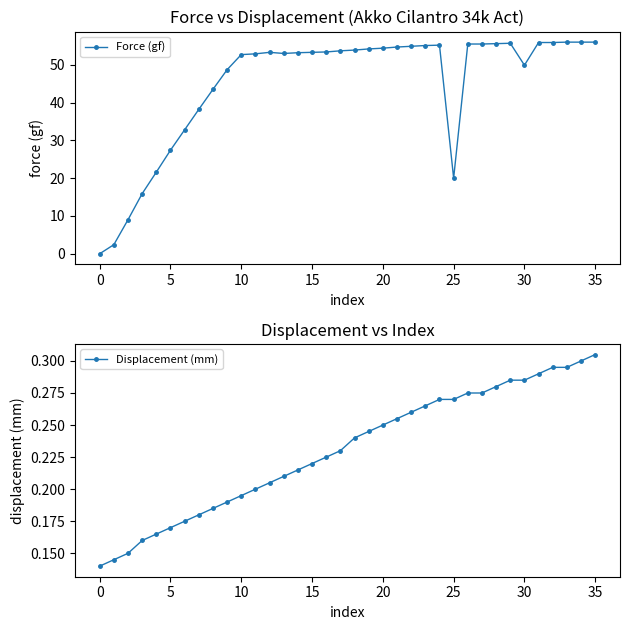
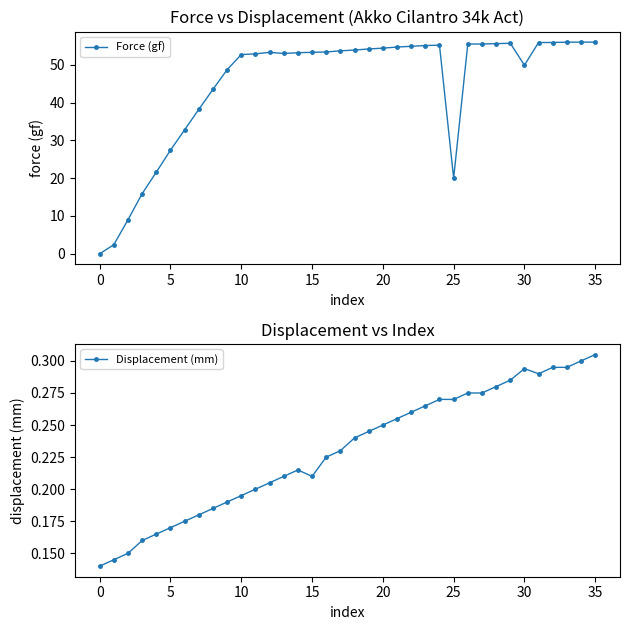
  {
    "Force vs Displacement (Akko Cilantro 34k Act)": {
      "0": 0,
      "5": 27,
      "10": 53,
      "15": 53,
      "20": 54,
      "25": 20,
      "30": 50,
      "35": 56
    },
    "Displacement vs Index": {
      "0": 0.140,
      "5": 0.170,
      "10": 0.195,
-     "15": 0.22,
+     "15": 0.21,
      "20": 0.250,
      "25": 0.270,
-     "30": 0.285,
+     "30": 0.294,
      "35": 0.305
    }
  }
